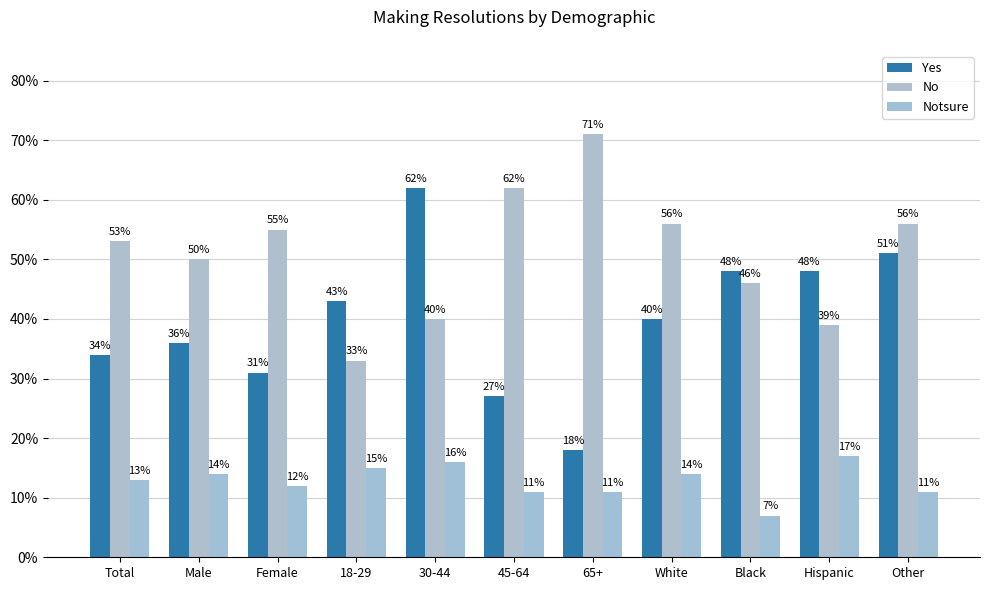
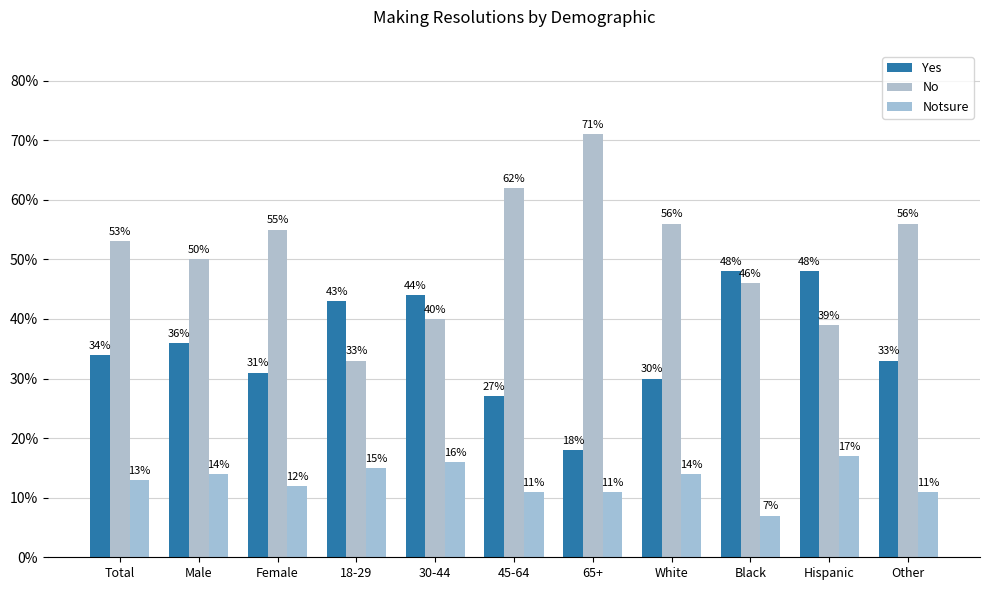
  {
    "Yes": {
      "Total": "34%",
      "Male": "36%",
      "Female": "31%",
      "18-29": "43%",
-     "30-44": "62%",
+     "30-44": "44%",
      "45-64": "27%",
      "65+": "18%",
-     "White": "40%",
+     "White": "30%",
      "Black": "48%",
      "Hispanic": "48%",
-     "Other": "51%"
+     "Other": "33%"
    }
  }
